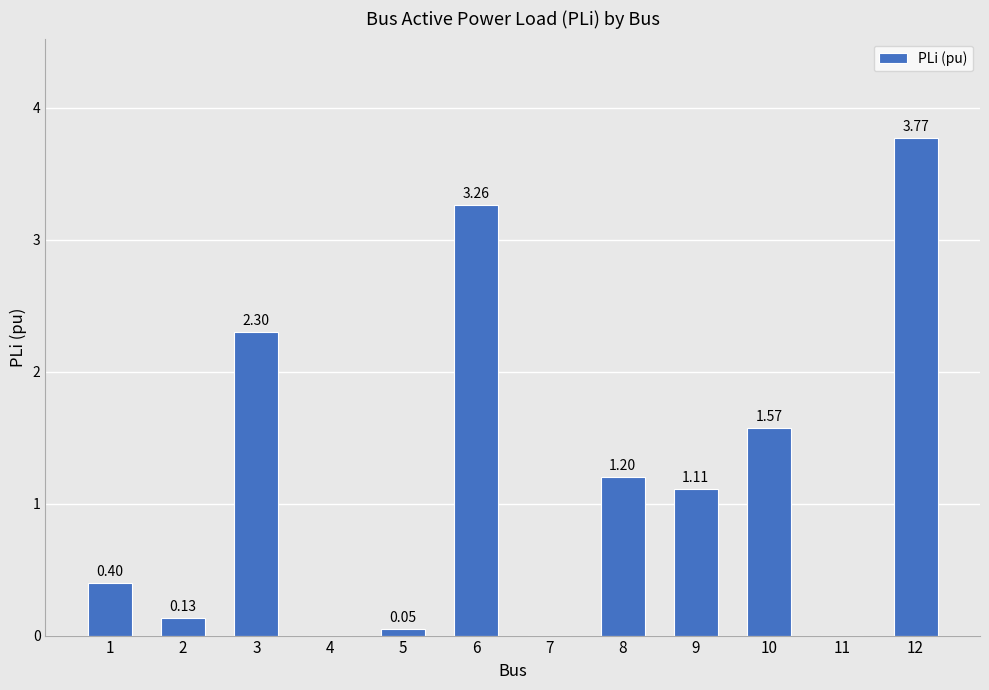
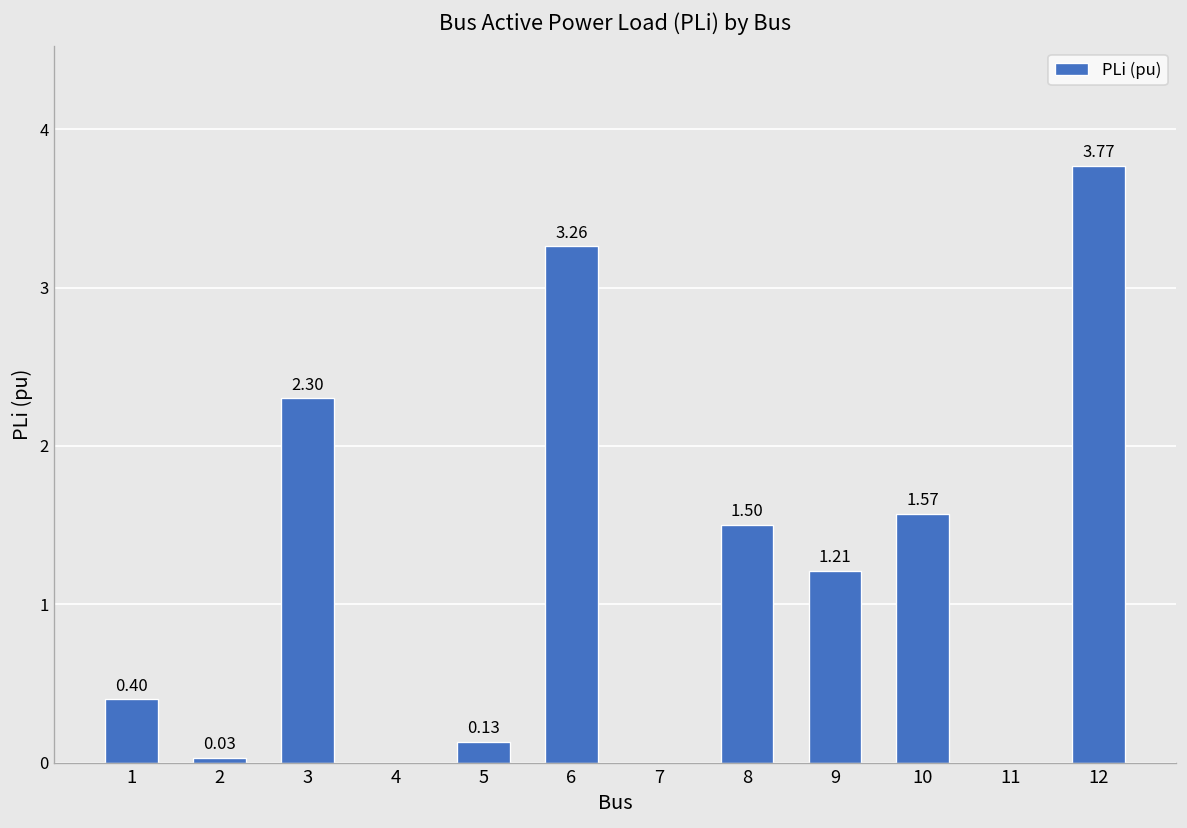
  {
    "1": 0.40,
-   "2": 0.13,
+   "2": 0.03,
    "3": 2.30,
-   "5": 0.05,
+   "5": 0.13,
    "6": 3.26,
-   "8": 1.20,
-   "9": 1.11,
+   "8": 1.50,
+   "9": 1.21,
    "10": 1.57,
    "12": 3.77
  }
